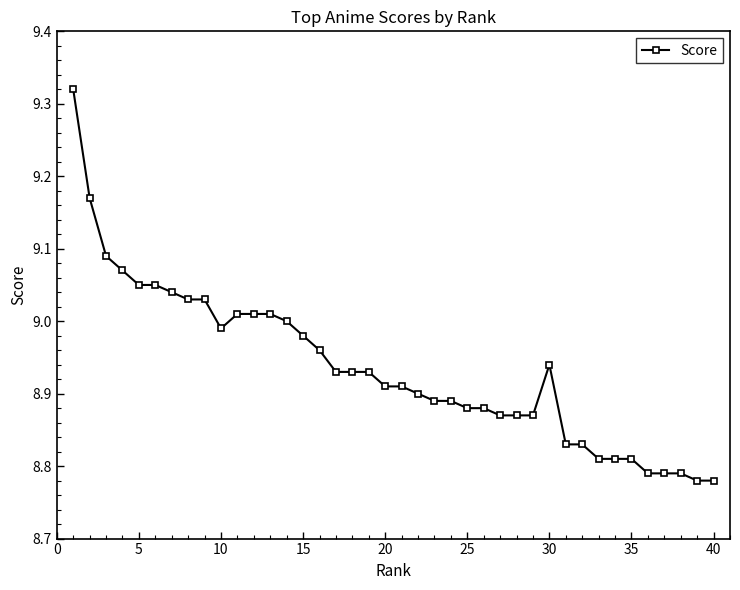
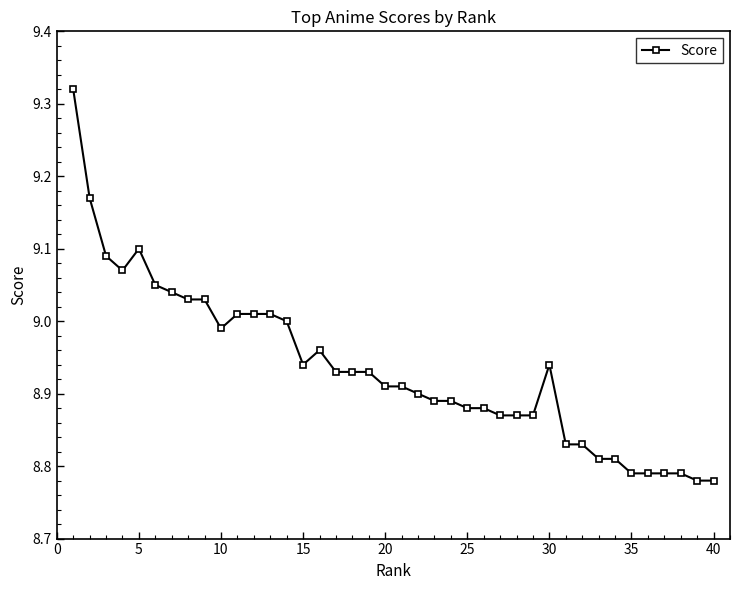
  {
-   "5": 9.05,
+   "5": 9.10,
    "10": 8.99,
-   "15": 8.98,
+   "15": 8.94,
    "20": 8.91,
    "25": 8.88,
    "30": 8.94,
-   "35": 8.81,
+   "35": 8.79,
    "40": 8.78
  }
